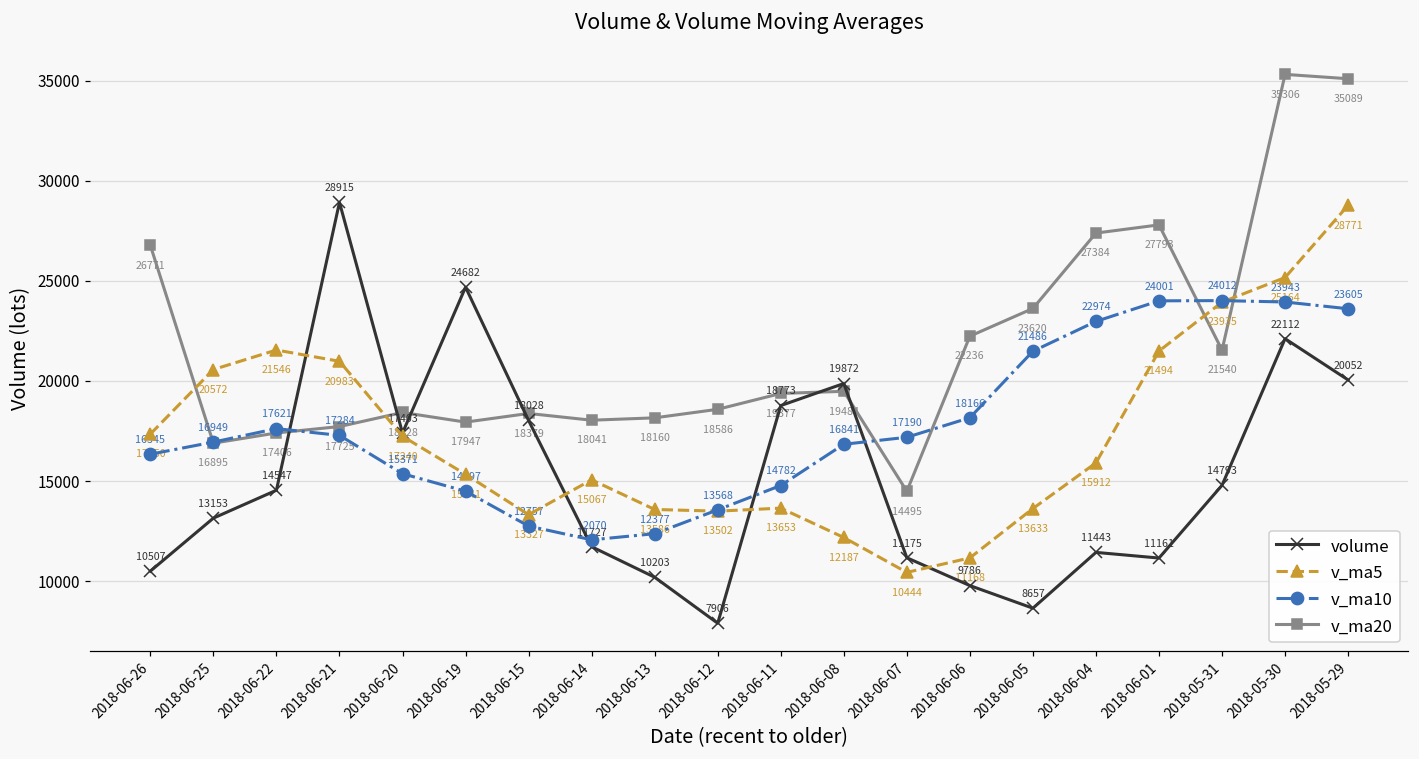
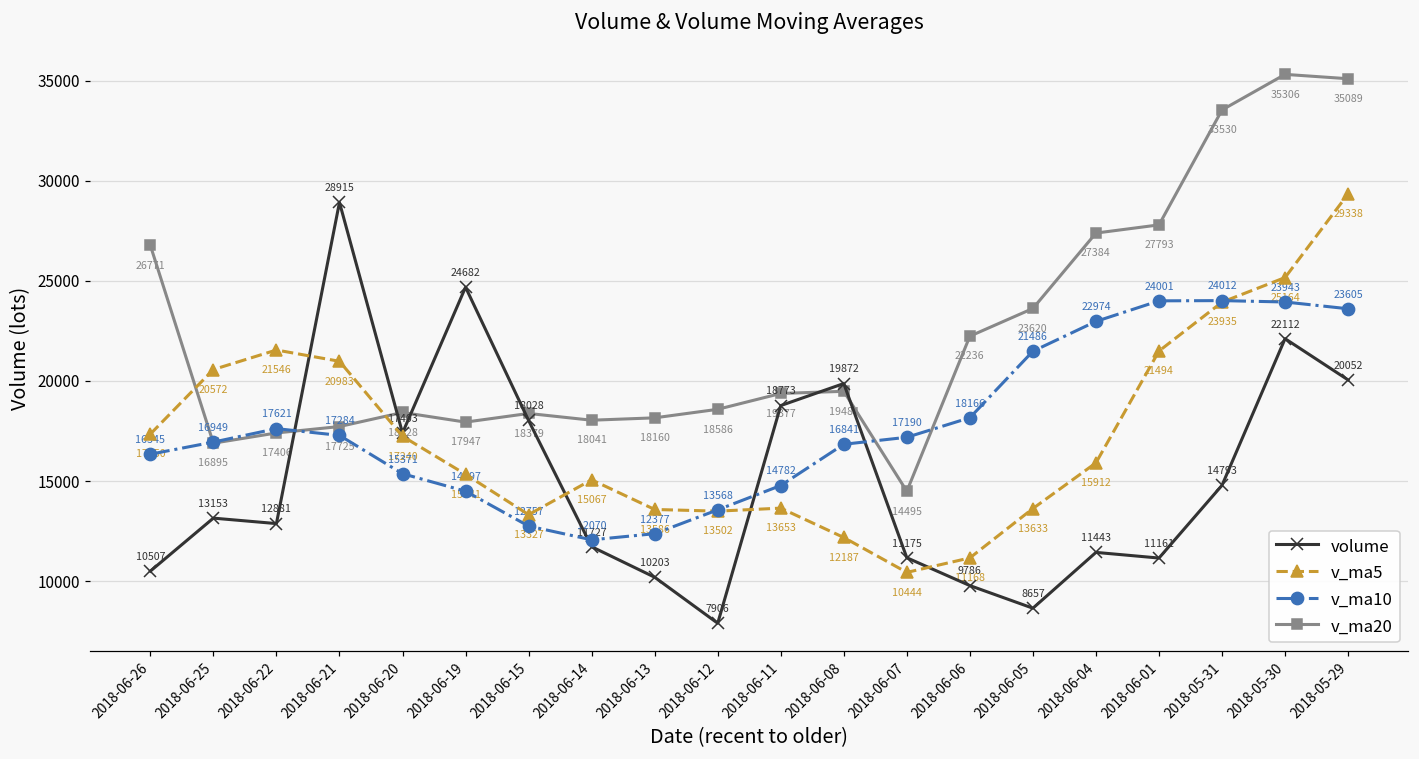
  {
    "volume": {
      "2018-06-26": 10507,
      "2018-06-25": 13153,
-     "2018-06-22": 14547,
+     "2018-06-22": 12881,
      "2018-06-21": 28915,
      "2018-06-19": 24682,
      "2018-06-13": 10203,
      "2018-06-12": 7906,
      "2018-06-08": 19872,
      "2018-06-07": 11175,
      "2018-06-05": 8657,
      "2018-06-04": 11443,
      "2018-06-01": 11161,
      "2018-05-31": 14793,
      "2018-05-30": 22112,
      "2018-05-29": 20052
    },
    "v_ma5": {
      "2018-06-25": 20572,
      "2018-06-22": 21546,
      "2018-06-21": 20983,
      "2018-06-15": 13327,
      "2018-06-14": 15067,
      "2018-06-11": 13653,
      "2018-06-08": 12187,
      "2018-06-07": 10444,
      "2018-06-05": 13633,
      "2018-06-04": 15912,
      "2018-06-01": 21494,
-     "2018-05-29": 28771
+     "2018-05-29": 29338
    },
    "v_ma10": {
      "2018-06-22": 17621,
      "2018-06-13": 12377,
      "2018-06-11": 14782,
      "2018-06-08": 16841,
      "2018-06-07": 17190,
      "2018-06-06": 18166,
      "2018-06-04": 22974,
      "2018-06-01": 24001,
      "2018-05-30": 23943,
      "2018-05-29": 23605
    },
    "v_ma20": {
      "2018-06-26": 26771,
      "2018-06-22": 17406,
      "2018-06-21": 17725,
      "2018-06-19": 17947,
      "2018-06-15": 18379,
      "2018-06-14": 18041,
      "2018-06-13": 18160,
      "2018-06-12": 18586,
      "2018-06-11": 19377,
      "2018-06-08": 19484,
      "2018-06-07": 14495,
      "2018-06-06": 22236,
      "2018-06-04": 27384,
      "2018-06-01": 27793,
-     "2018-05-31": 21540,
+     "2018-05-31": 33530,
      "2018-05-30": 35306,
      "2018-05-29": 35089
    }
  }
